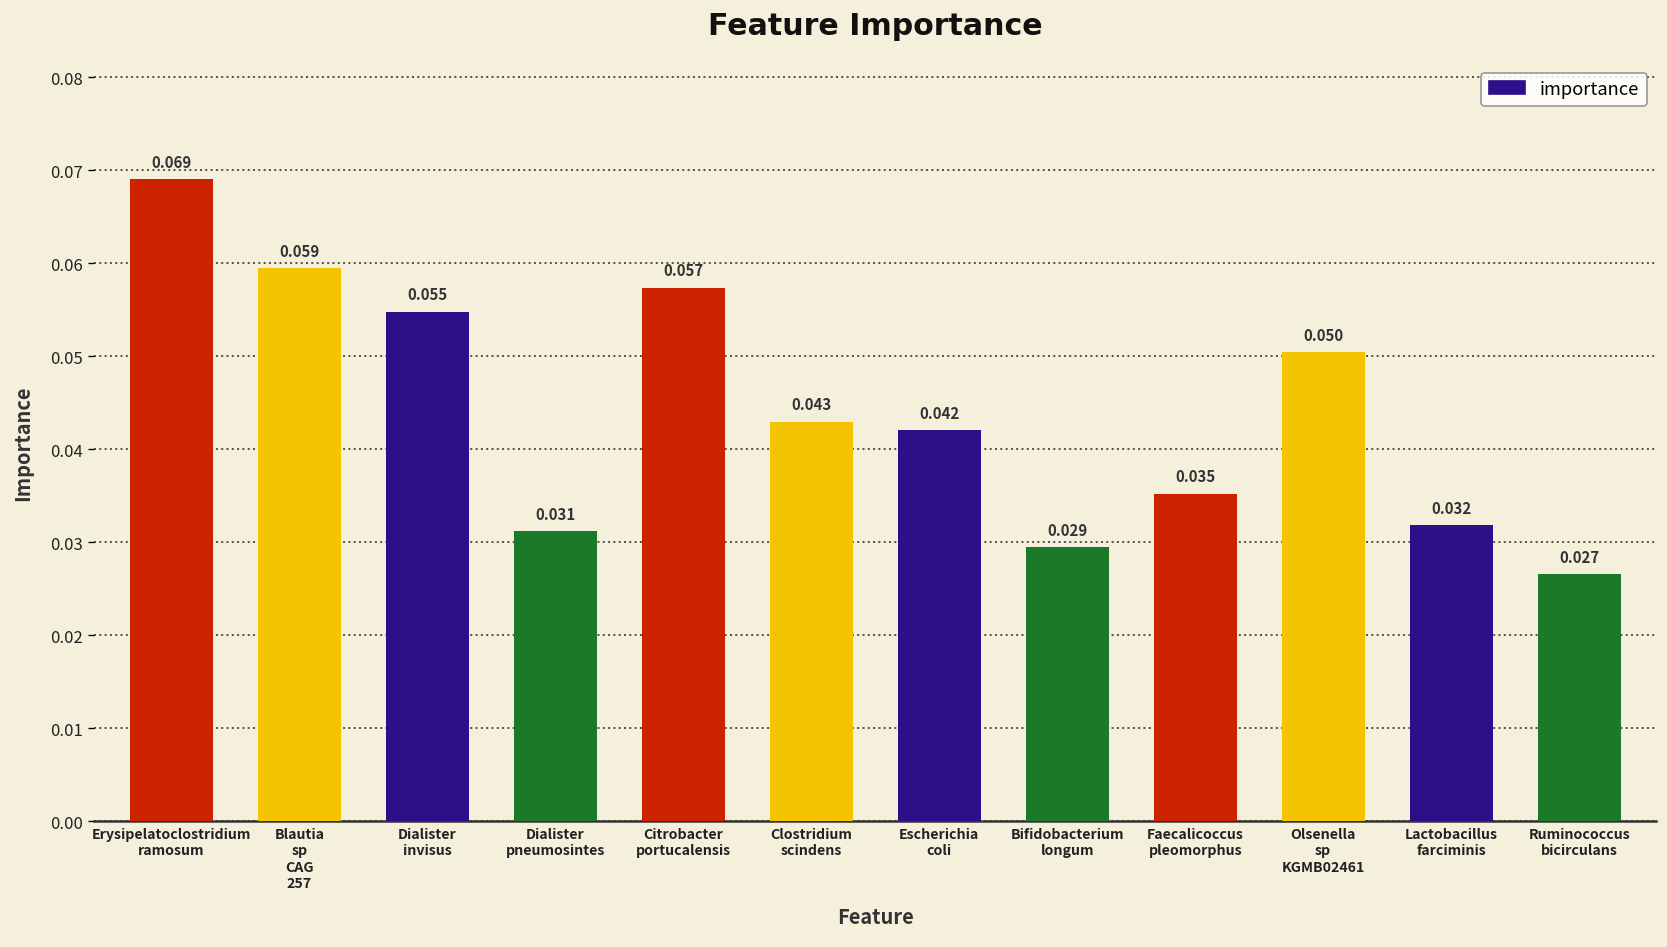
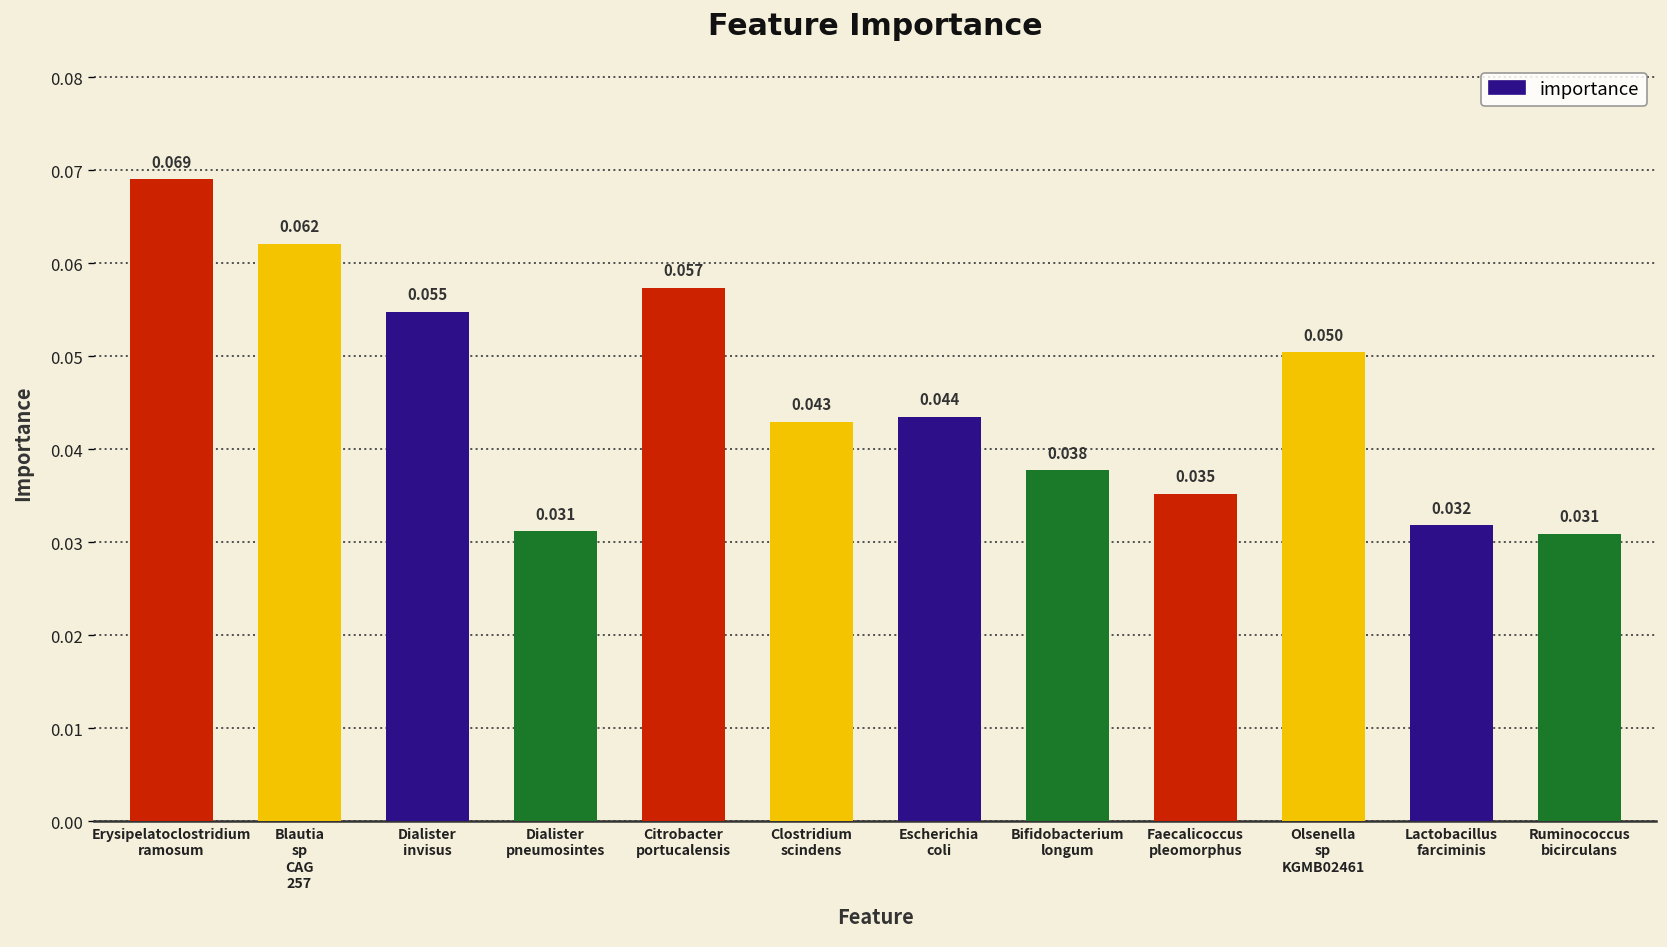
  {
    "Erysipelatoclostridium ramosum": 0.069,
-   "Blautia sp CAG 257": 0.059,
+   "Blautia sp CAG 257": 0.062,
    "Dialister invisus": 0.055,
    "Dialister pneumosintes": 0.031,
    "Citrobacter portucalensis": 0.057,
    "Clostridium scindens": 0.043,
-   "Escherichia coli": 0.042,
-   "Bifidobacterium longum": 0.029,
+   "Escherichia coli": 0.044,
+   "Bifidobacterium longum": 0.038,
    "Faecalicoccus pleomorphus": 0.035,
    "Olsenella sp KGMB02461": 0.050,
    "Lactobacillus farciminis": 0.032,
-   "Ruminococcus bicirculans": 0.027
+   "Ruminococcus bicirculans": 0.031
  }
